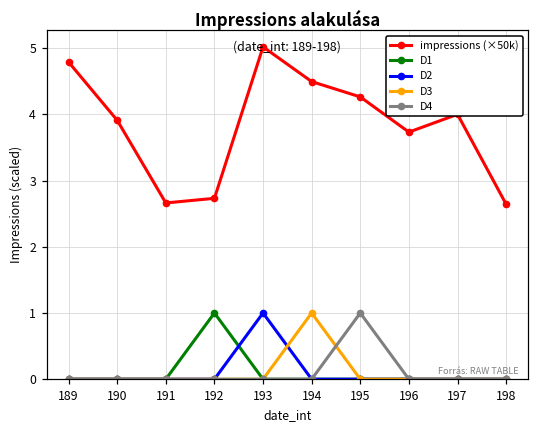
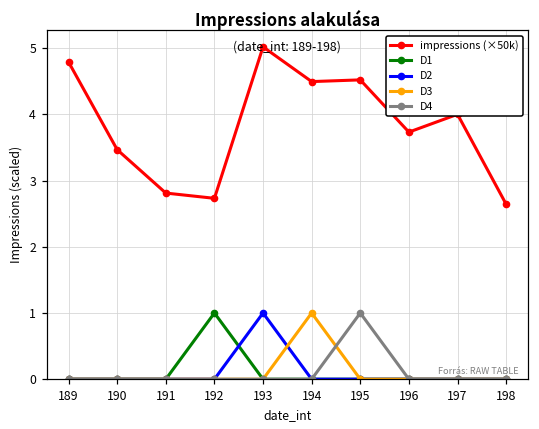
  {
    "impressions (×50k)": {
      "189": 4.8,
-     "190": 3.9,
-     "191": 2.7,
+     "190": 3.5,
+     "191": 2.8,
      "192": 2.7,
      "194": 4.5,
-     "195": 4.3,
+     "195": 4.5,
      "196": 3.7,
      "198": 2.6
    },
    "D1": {
      "192": 1.0
    },
    "D2": {
      "193": 1.0
    },
    "D3": {
      "194": 1.0
    },
    "D4": {
      "195": 1.0
    }
  }
